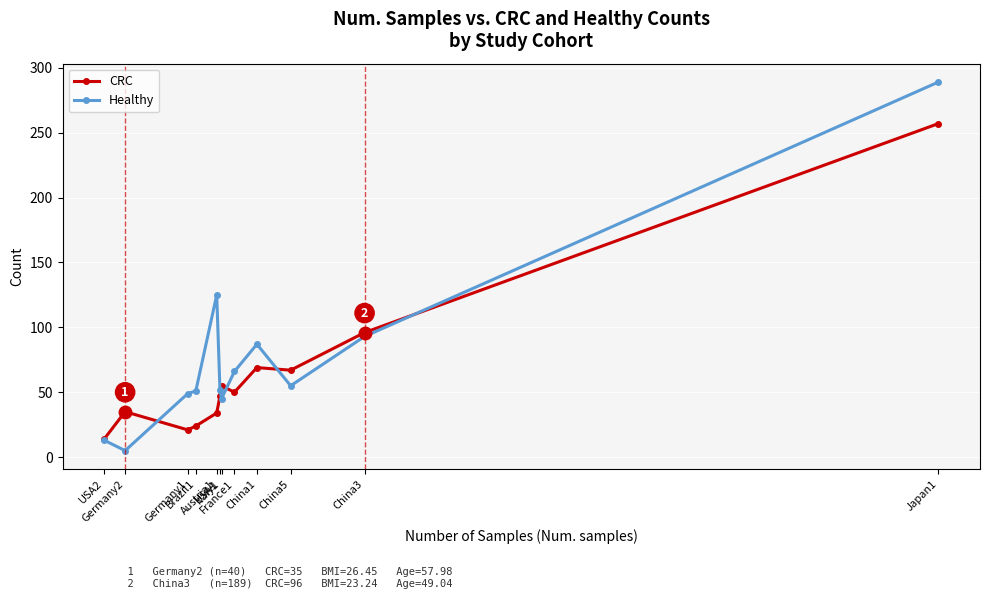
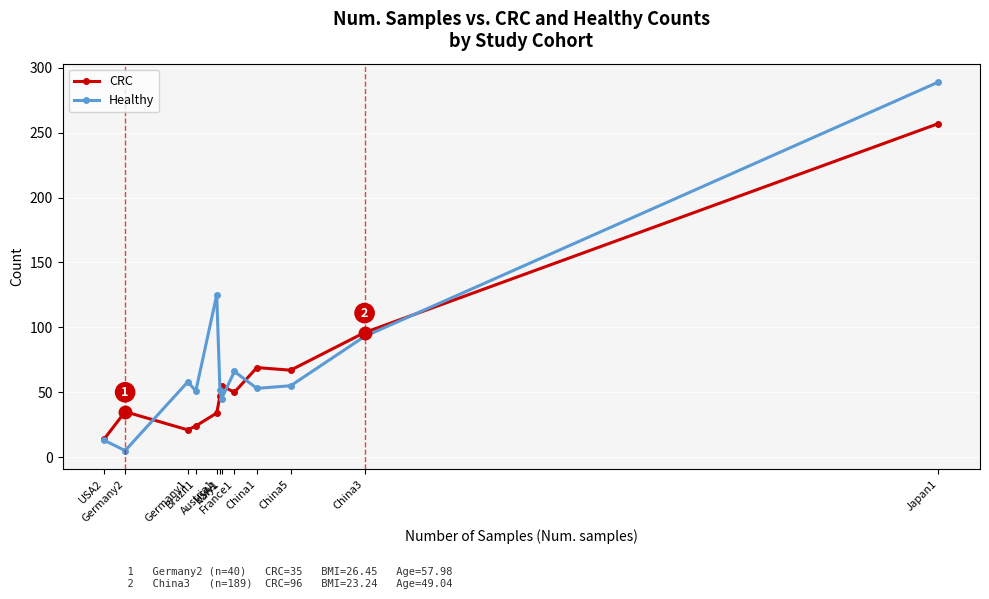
  {
    "Healthy": {
      "Germany2": 5,
-     "Germany1": 49,
+     "Germany1": 58,
      "Brazil1": 51,
      "Austria1": 125,
      "USA1": 52,
      "Italy1": 45,
      "France1": 66,
-     "China1": 87,
+     "China1": 53,
      "China5": 55,
      "China3": 93,
      "Japan1": 289
    }
  }
